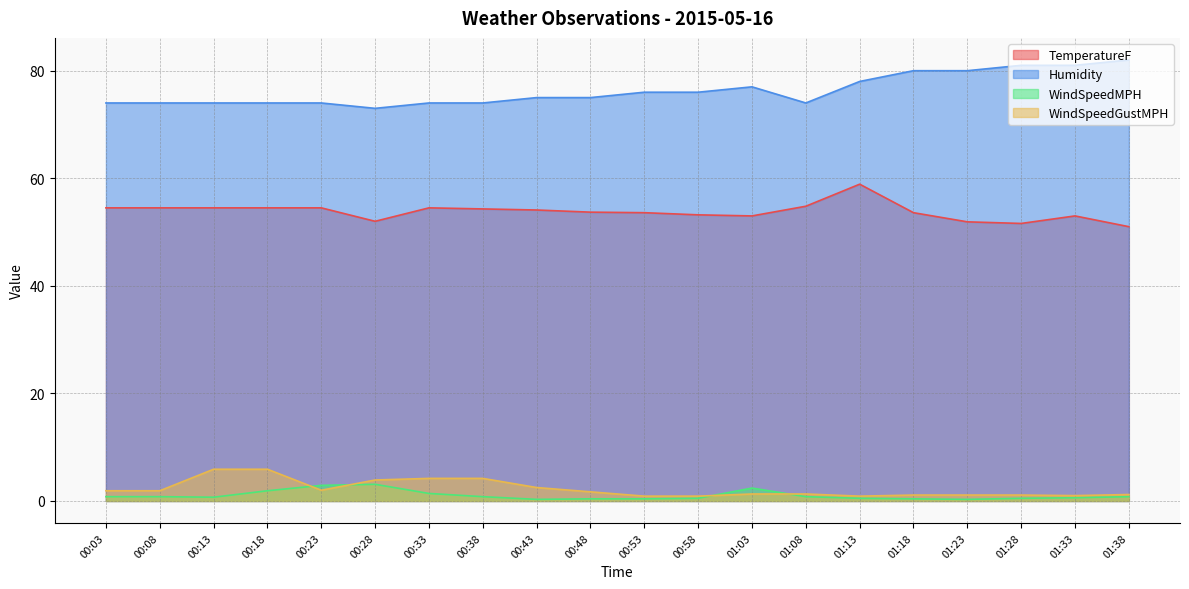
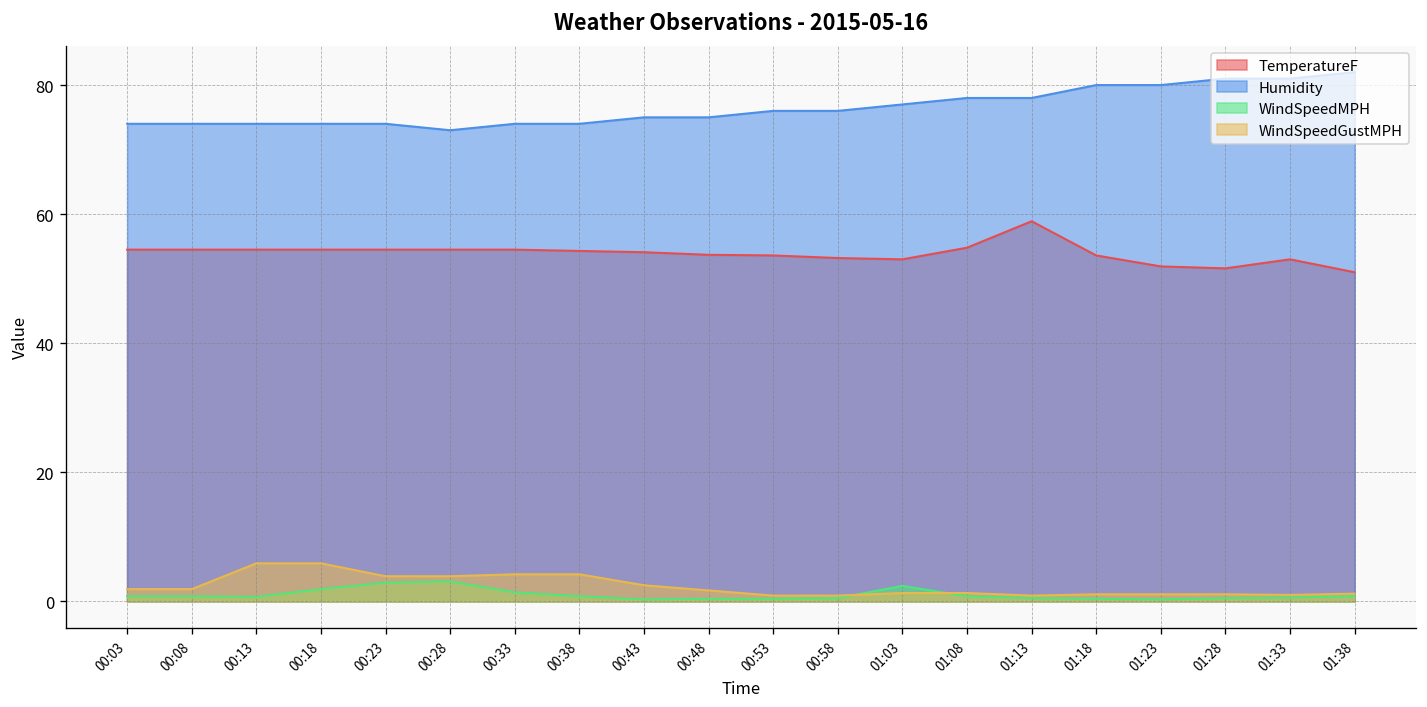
  {
    "TemperatureF": {
      "00:03": 55,
      "00:08": 55,
      "00:13": 55,
      "00:18": 55,
      "00:23": 55,
-     "00:28": 52,
+     "00:28": 55,
      "00:33": 55,
      "00:38": 54,
      "00:43": 54,
      "00:48": 54,
      "00:53": 54,
      "00:58": 53,
      "01:03": 53,
      "01:08": 55,
      "01:13": 59,
      "01:18": 54,
      "01:23": 52,
      "01:28": 52,
      "01:33": 53,
      "01:38": 51
    },
    "Humidity": {
      "00:03": 74,
      "00:08": 74,
      "00:13": 74,
      "00:18": 74,
      "00:23": 74,
      "00:28": 73,
      "00:33": 74,
      "00:38": 74,
      "00:43": 75,
      "00:48": 75,
      "00:53": 76,
      "00:58": 76,
      "01:03": 77,
-     "01:08": 74,
+     "01:08": 78,
      "01:13": 78,
      "01:18": 80,
      "01:23": 80
    },
    "WindSpeedMPH": {
      "00:03": 1,
      "00:08": 1,
      "00:13": 1,
      "00:18": 2,
      "00:23": 3,
      "00:28": 3,
      "00:33": 1,
      "00:38": 1,
      "00:43": 0,
      "00:48": 0,
      "00:53": 0,
      "01:03": 2,
      "01:08": 1,
      "01:18": 0,
      "01:23": 0,
      "01:28": 1
    },
    "WindSpeedGustMPH": {
      "00:03": 2,
      "00:08": 2,
      "00:13": 6,
      "00:18": 6,
-     "00:23": 2,
+     "00:23": 4,
      "00:28": 4,
      "00:33": 4,
      "00:38": 4,
      "00:43": 3,
      "00:48": 2,
      "00:53": 1,
      "01:03": 1,
      "01:08": 1,
      "01:18": 1,
      "01:23": 1,
      "01:28": 1
    }
  }
